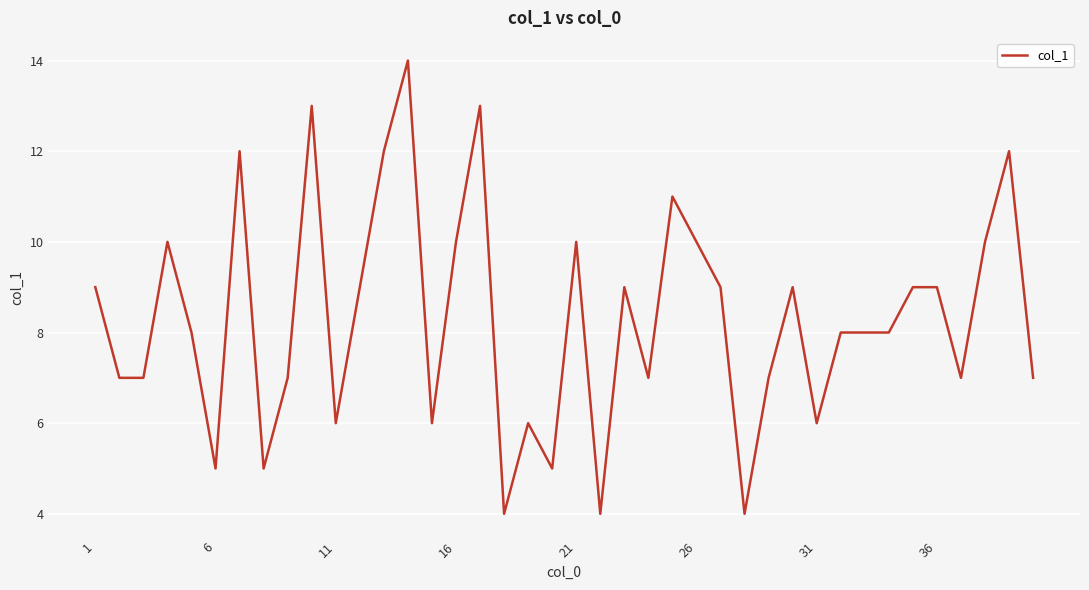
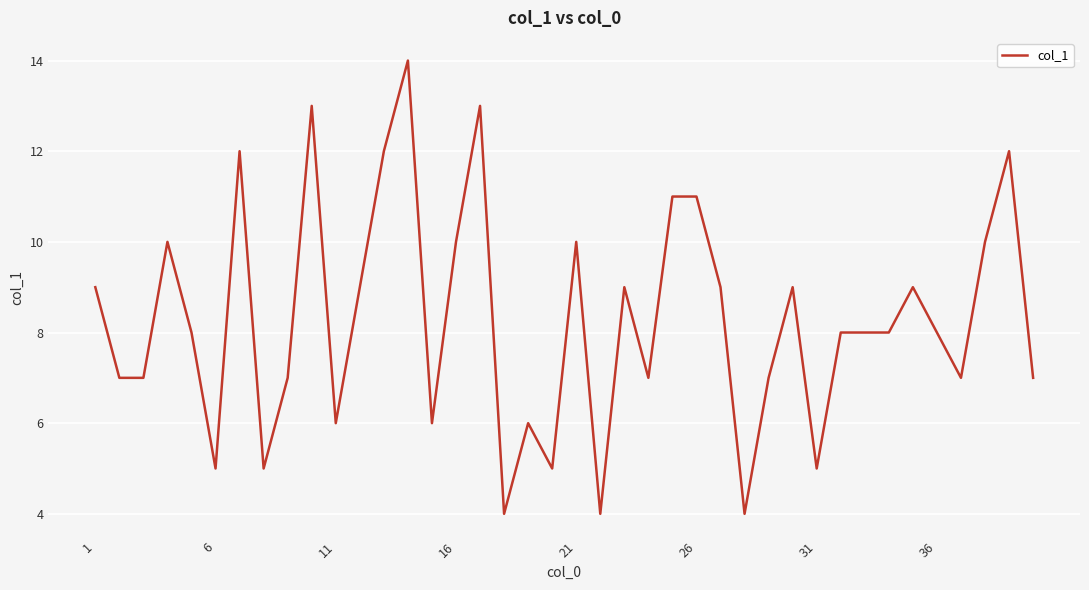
  {
    "1": 9,
    "6": 5,
    "11": 6,
    "16": 10,
    "21": 10,
-   "26": 10,
-   "31": 6,
-   "36": 9
+   "26": 11,
+   "31": 5,
+   "36": 8
  }
